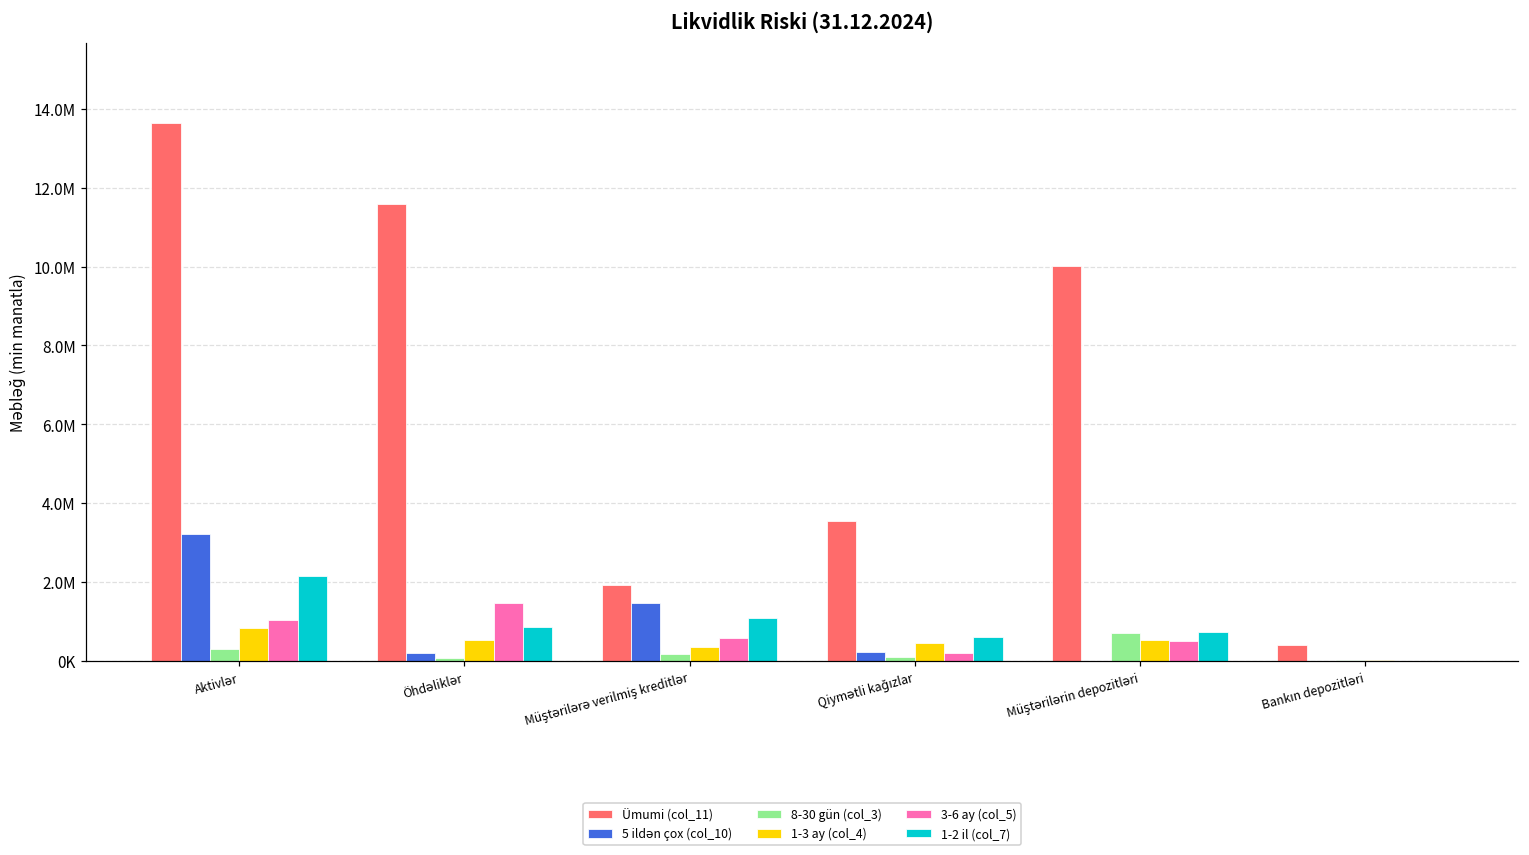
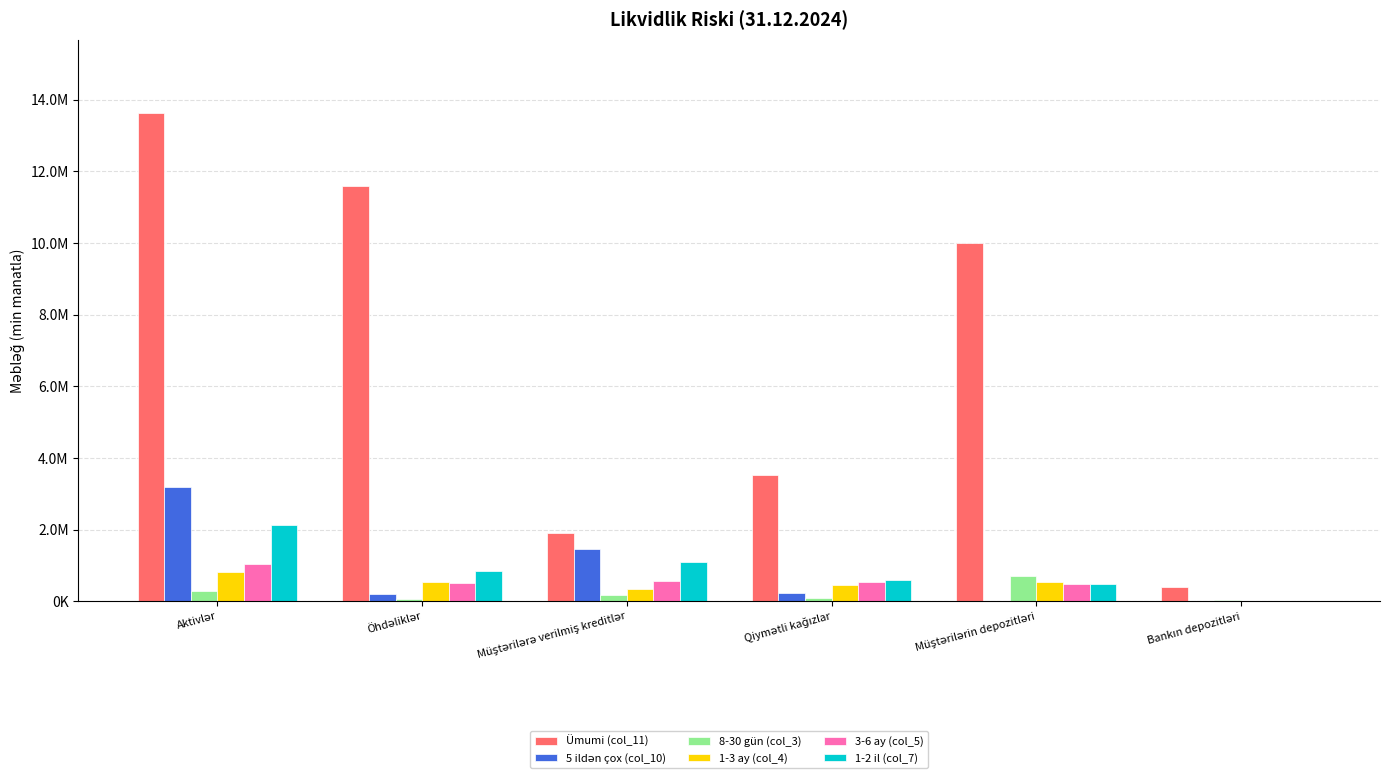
  {
    "Ümumi (col_11)": {
      "Aktivlər": 13600000,
      "Öhdəliklər": 11600000,
      "Müştərilərə verilmiş kreditlər": 1900000,
      "Qiymətli kağızlar": 3500000,
      "Müştərilərin depozitləri": 10000000,
      "Bankın depozitləri": 400000
    },
    "5 ildən çox (col_10)": {
      "Aktivlər": 3200000,
      "Öhdəliklər": 200000,
      "Müştərilərə verilmiş kreditlər": 1500000,
      "Qiymətli kağızlar": 200000
    },
    "8-30 gün (col_3)": {
      "Aktivlər": 300000,
      "Öhdəliklər": 100000,
      "Müştərilərə verilmiş kreditlər": 200000,
      "Qiymətli kağızlar": 100000,
      "Müştərilərin depozitləri": 700000
    },
    "1-3 ay (col_4)": {
      "Aktivlər": 800000,
      "Öhdəliklər": 500000,
      "Müştərilərə verilmiş kreditlər": 300000,
      "Qiymətli kağızlar": 500000,
      "Müştərilərin depozitləri": 500000
    },
    "3-6 ay (col_5)": {
      "Aktivlər": 1000000,
-     "Öhdəliklər": 1500000,
+     "Öhdəliklər": 500000,
      "Müştərilərə verilmiş kreditlər": 600000,
-     "Qiymətli kağızlar": 200000,
+     "Qiymətli kağızlar": 500000,
      "Müştərilərin depozitləri": 500000
    },
    "1-2 il (col_7)": {
      "Aktivlər": 2100000,
      "Öhdəliklər": 900000,
      "Müştərilərə verilmiş kreditlər": 1100000,
      "Qiymətli kağızlar": 600000,
-     "Müştərilərin depozitləri": 700000,
+     "Müştərilərin depozitləri": 500000,
      "Bankın depozitləri": 0
    }
  }
